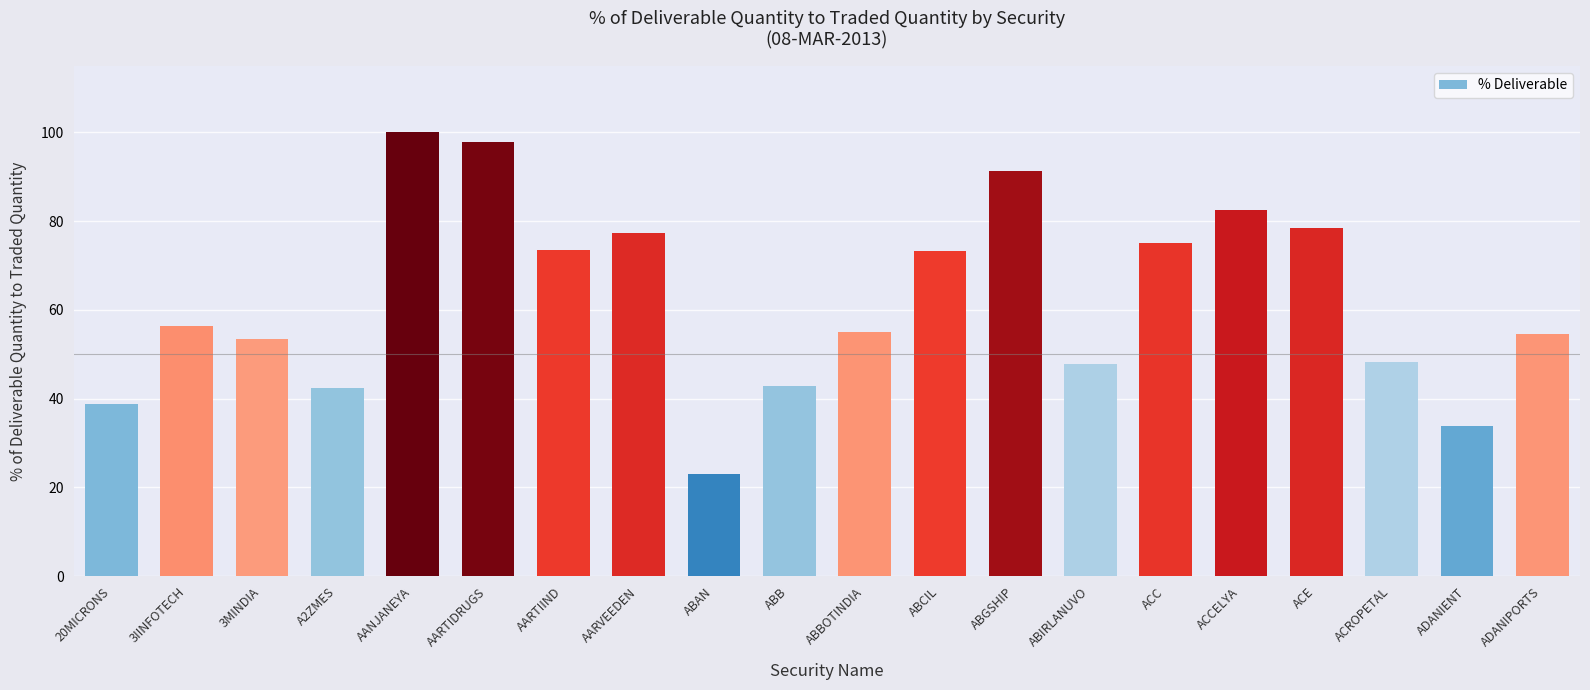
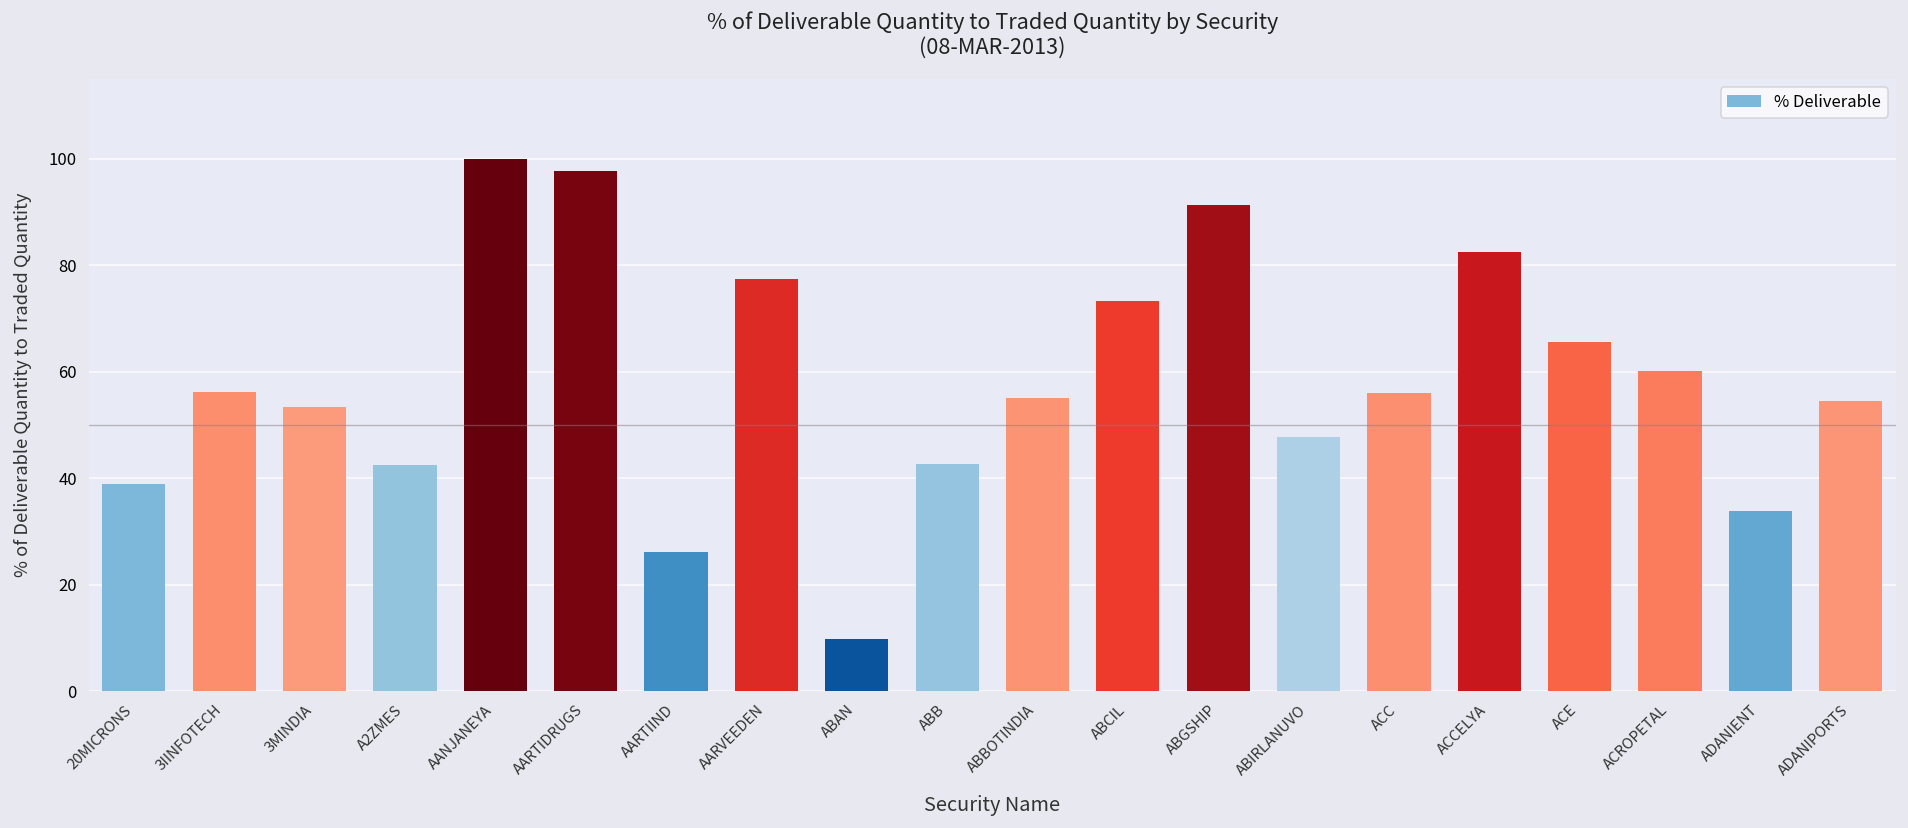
  {
    "20MICRONS": 39,
    "3IINFOTECH": 56,
    "3MINDIA": 53,
    "A2ZMES": 42,
    "AANJANEYA": 100,
    "AARTIDRUGS": 98,
-   "AARTIIND": 74,
+   "AARTIIND": 26,
    "AARVEEDEN": 77,
-   "ABAN": 23,
+   "ABAN": 10,
    "ABB": 43,
    "ABBOTINDIA": 55,
    "ABCIL": 73,
    "ABGSHIP": 91,
    "ABIRLANUVO": 48,
-   "ACC": 75,
+   "ACC": 56,
    "ACCELYA": 83,
-   "ACE": 78,
-   "ACROPETAL": 48,
+   "ACE": 66,
+   "ACROPETAL": 60,
    "ADANIENT": 34,
    "ADANIPORTS": 55
  }
